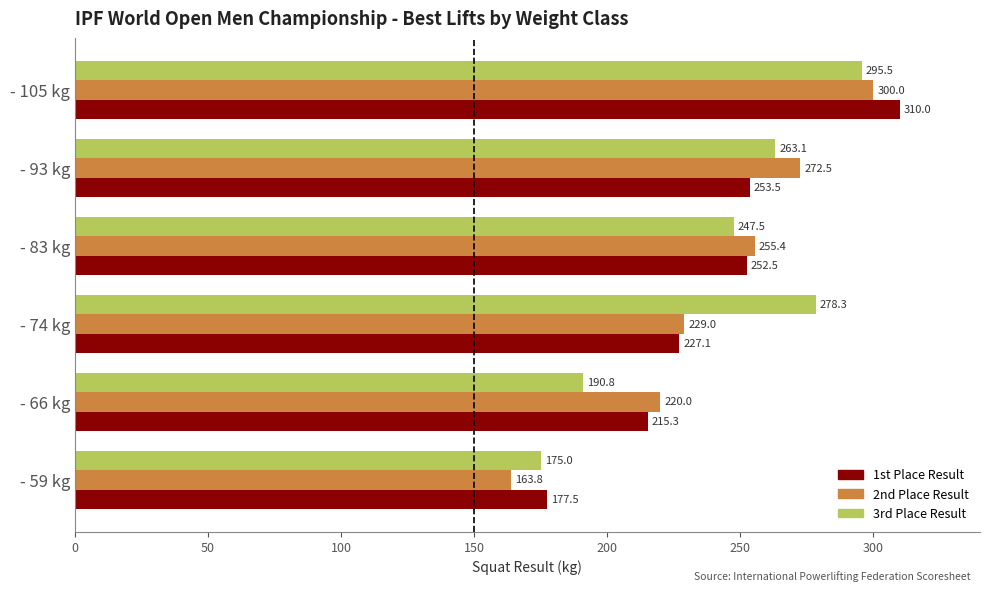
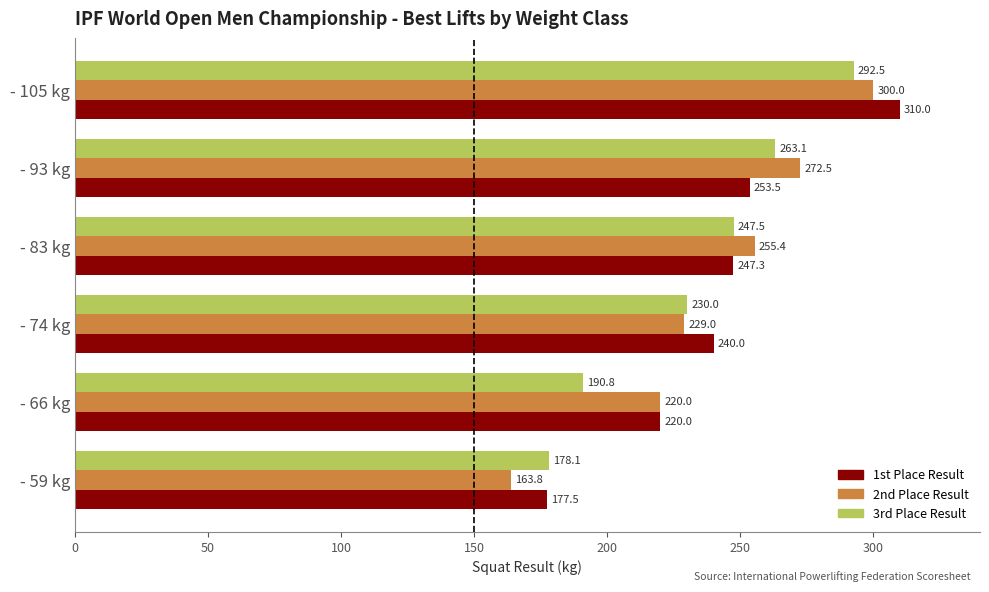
  {
    "1st Place Result": {
      "- 105 kg": 310.0,
      "- 93 kg": 253.5,
-     "- 83 kg": 252.5,
-     "- 74 kg": 227.1,
-     "- 66 kg": 215.3,
+     "- 83 kg": 247.3,
+     "- 74 kg": 240.0,
+     "- 66 kg": 220.0,
      "- 59 kg": 177.5
    },
    "2nd Place Result": {
      "- 105 kg": 300.0,
      "- 93 kg": 272.5,
      "- 83 kg": 255.4,
      "- 74 kg": 229.0,
      "- 66 kg": 220.0,
      "- 59 kg": 163.8
    },
    "3rd Place Result": {
-     "- 105 kg": 295.5,
+     "- 105 kg": 292.5,
      "- 93 kg": 263.1,
      "- 83 kg": 247.5,
-     "- 74 kg": 278.3,
+     "- 74 kg": 230.0,
      "- 66 kg": 190.8,
-     "- 59 kg": 175.0
+     "- 59 kg": 178.1
    }
  }
